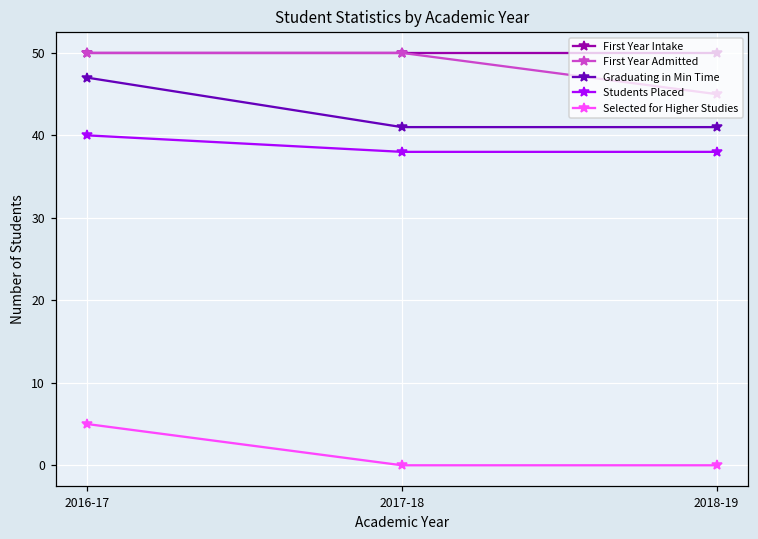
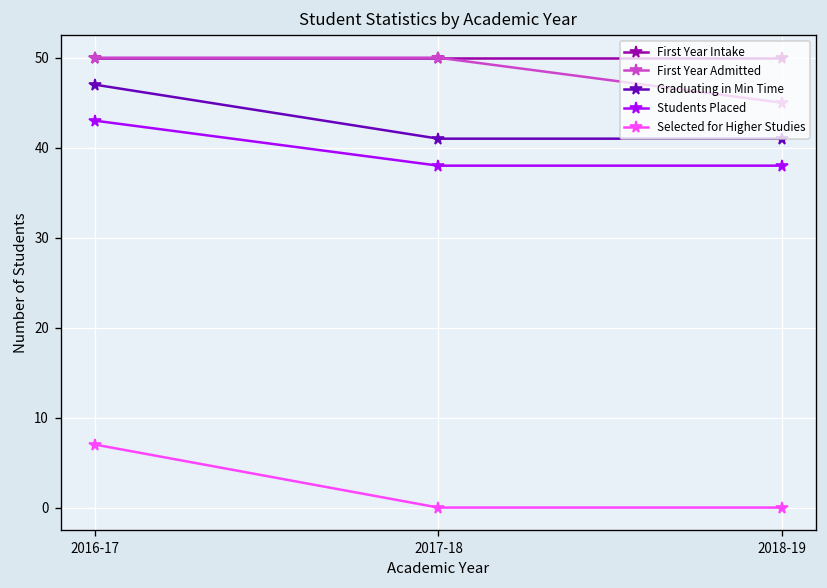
  {
    "Students Placed": {
-     "2016-17": 40,
+     "2016-17": 43,
      "2017-18": 38,
      "2018-19": 38
    },
    "Selected for Higher Studies": {
-     "2016-17": 5,
+     "2016-17": 7,
      "2017-18": 0,
      "2018-19": 0
    }
  }
